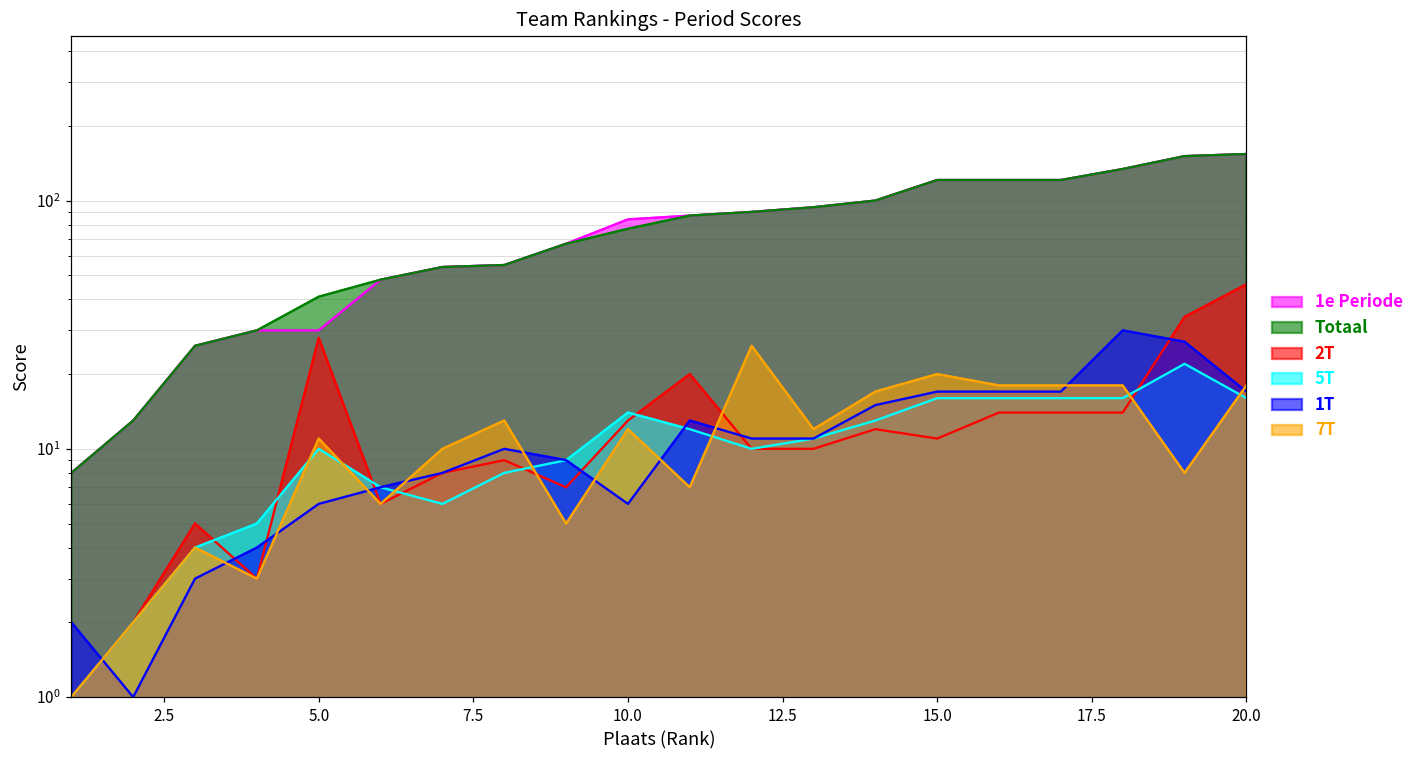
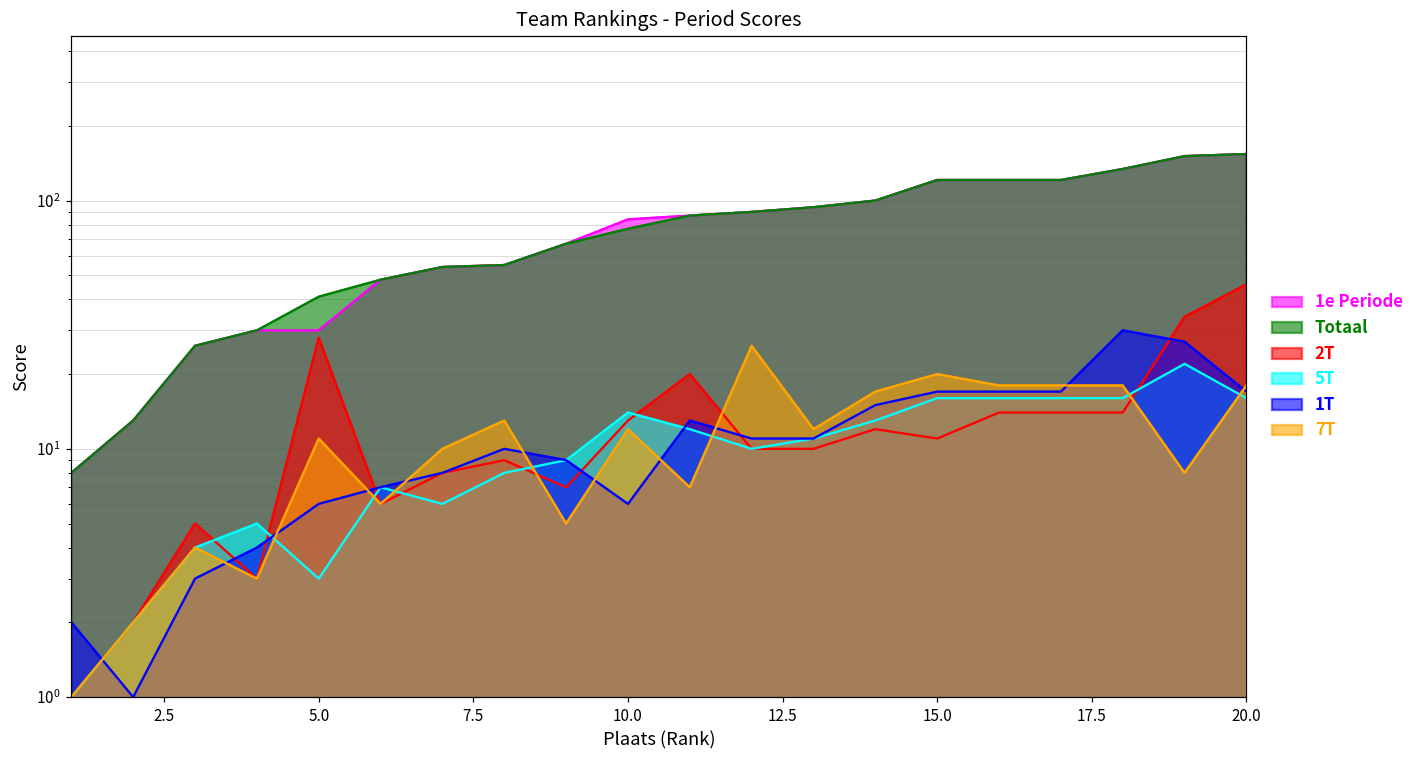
  {
    "1e Periode": {
      "5.0": 30,
      "10.0": 84
    },
    "Totaal": {
      "5.0": 41,
      "10.0": 77
    },
    "2T": {
      "5.0": 28,
      "10.0": 13,
      "15.0": 11,
      "20.0": 46
    },
    "5T": {
-     "5.0": 10,
+     "5.0": 3,
      "10.0": 14,
      "15.0": 16,
      "20.0": 16
    },
    "1T": {
      "5.0": 6,
      "10.0": 6,
      "15.0": 17,
      "20.0": 17
    },
    "7T": {
      "5.0": 11,
      "10.0": 12,
      "15.0": 20,
      "20.0": 18
    }
  }
